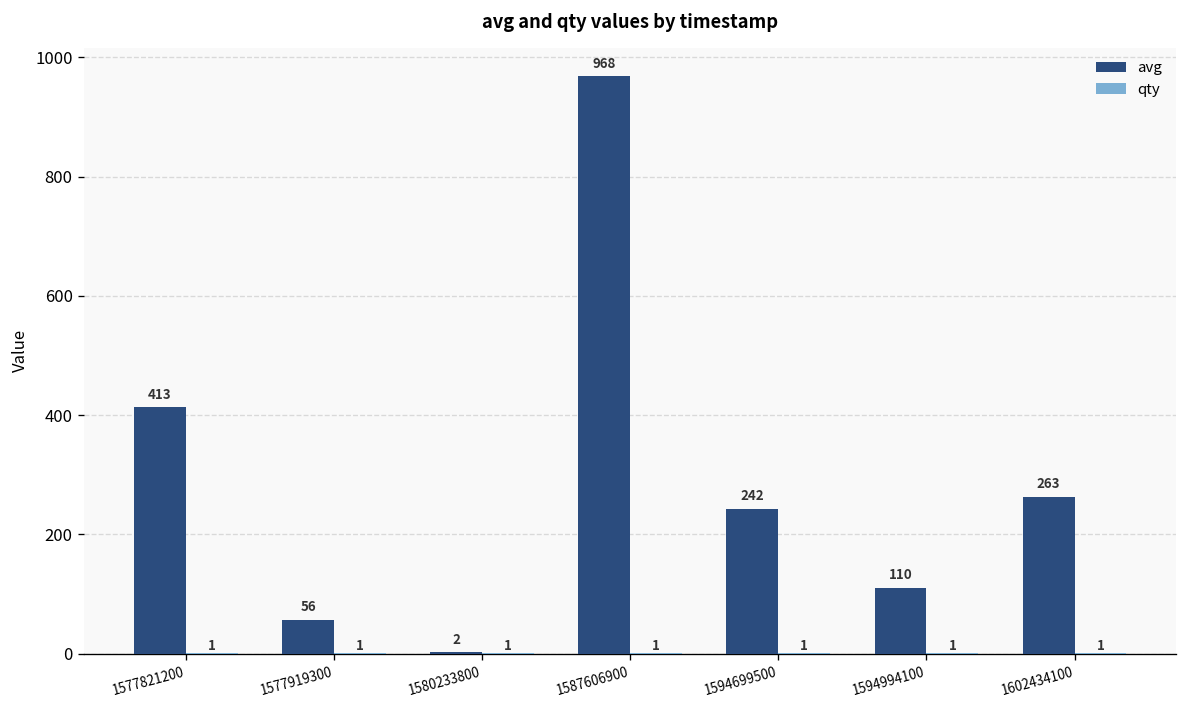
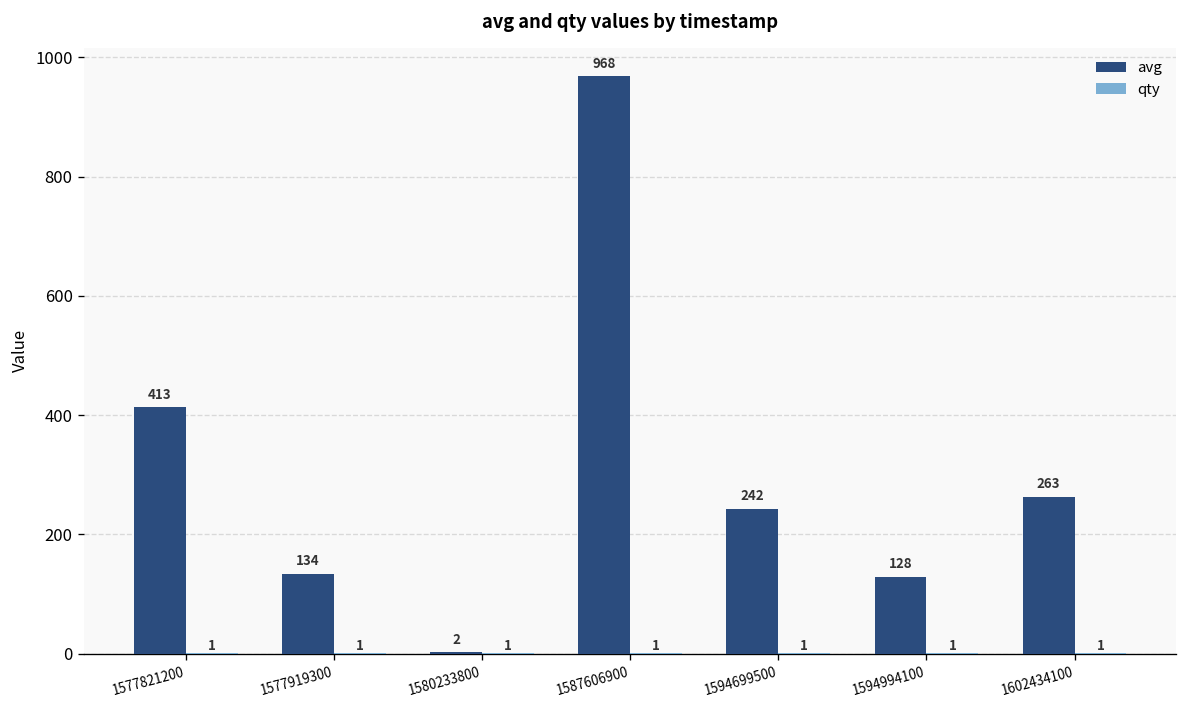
  {
    "avg": {
      "1577821200": 413,
-     "1577919300": 56,
+     "1577919300": 134,
      "1580233800": 2,
      "1587606900": 968,
      "1594699500": 242,
-     "1594994100": 110,
+     "1594994100": 128,
      "1602434100": 263
    },
    "qty": {
      "1577821200": 1,
      "1577919300": 1,
      "1580233800": 1,
      "1587606900": 1,
      "1594699500": 1,
      "1594994100": 1,
      "1602434100": 1
    }
  }
